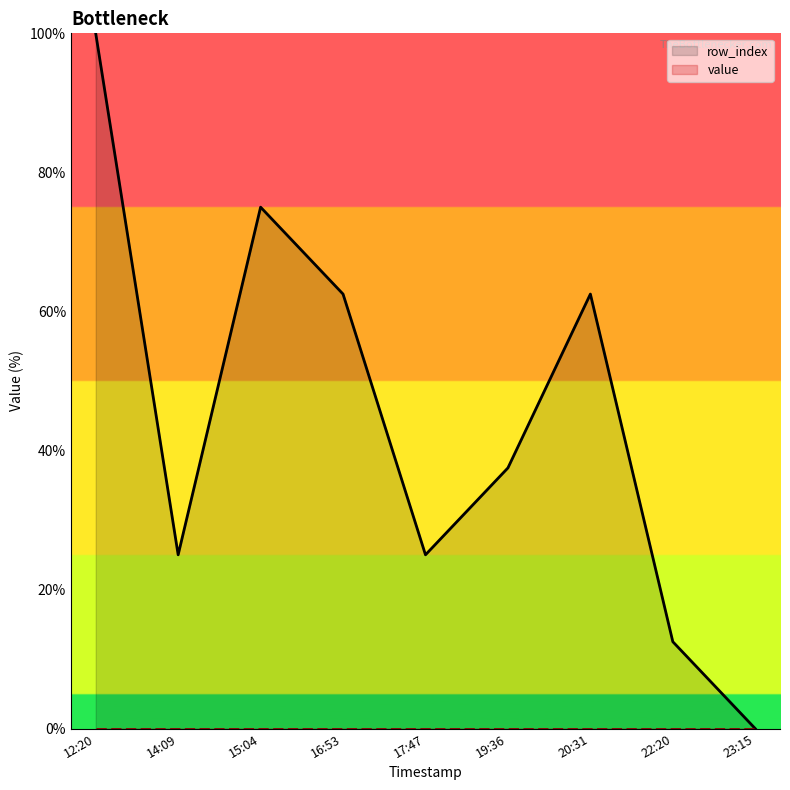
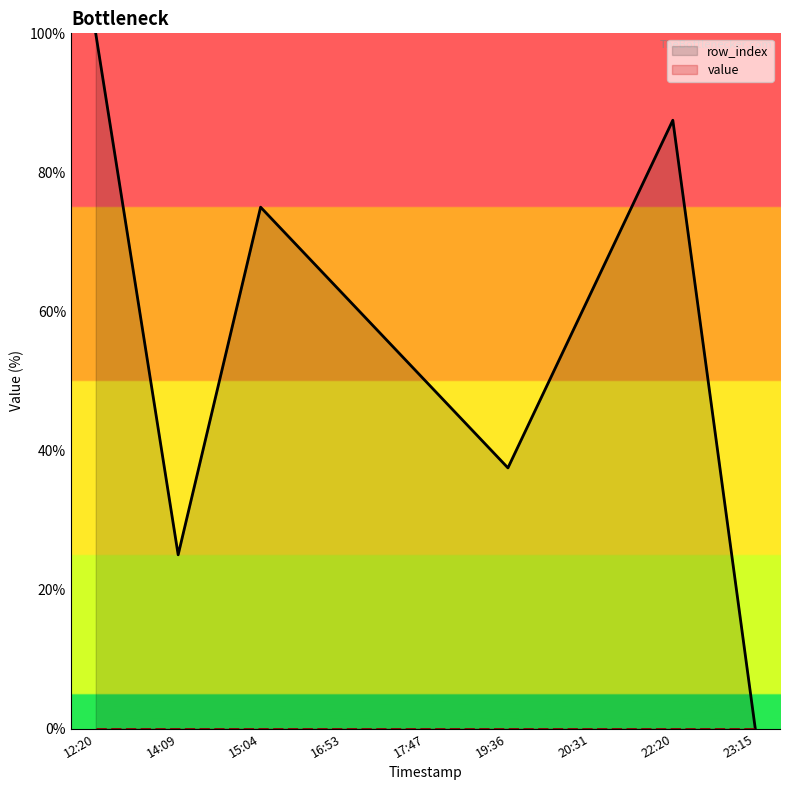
  {
    "row_index": {
      "12:20": "100%",
      "14:09": "25%",
      "15:04": "75%",
      "16:53": "63%",
-     "17:47": "25%",
+     "17:47": "50%",
      "19:36": "38%",
      "20:31": "63%",
-     "22:20": "13%"
+     "22:20": "88%"
    },
    "value": {
      "12:20": "0%",
      "14:09": "0%",
      "15:04": "0%",
      "16:53": "0%",
      "17:47": "0%",
      "19:36": "0%",
      "20:31": "0%",
      "22:20": "0%"
    }
  }
